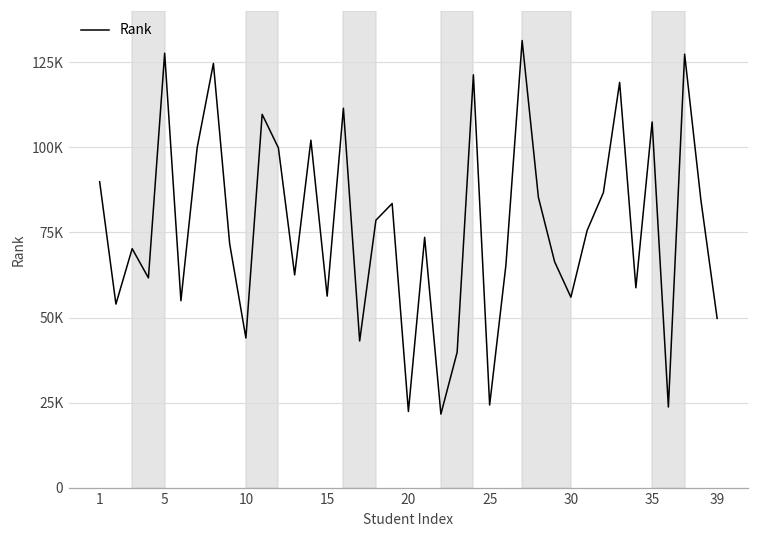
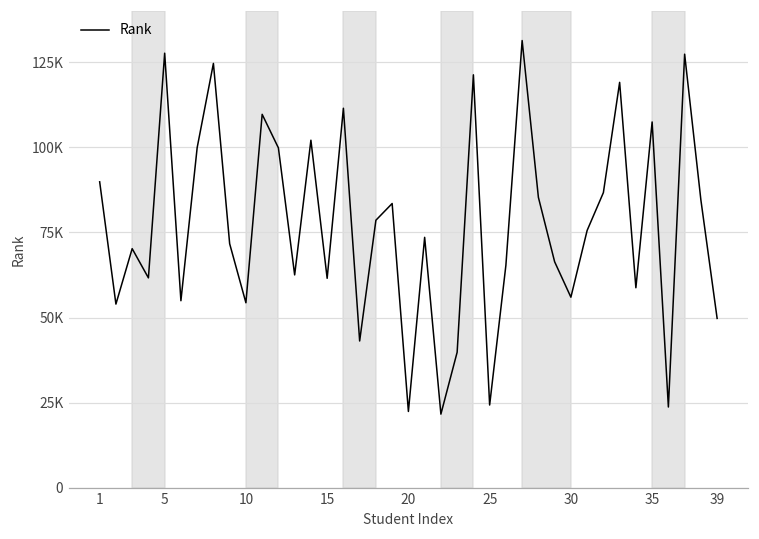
  {
    "1": 90000,
    "5": 128000,
-   "10": 44000,
-   "15": 56000,
+   "10": 54000,
+   "15": 62000,
    "20": 22000,
    "25": 24000,
    "30": 56000,
    "35": 107000,
    "39": 50000
  }
